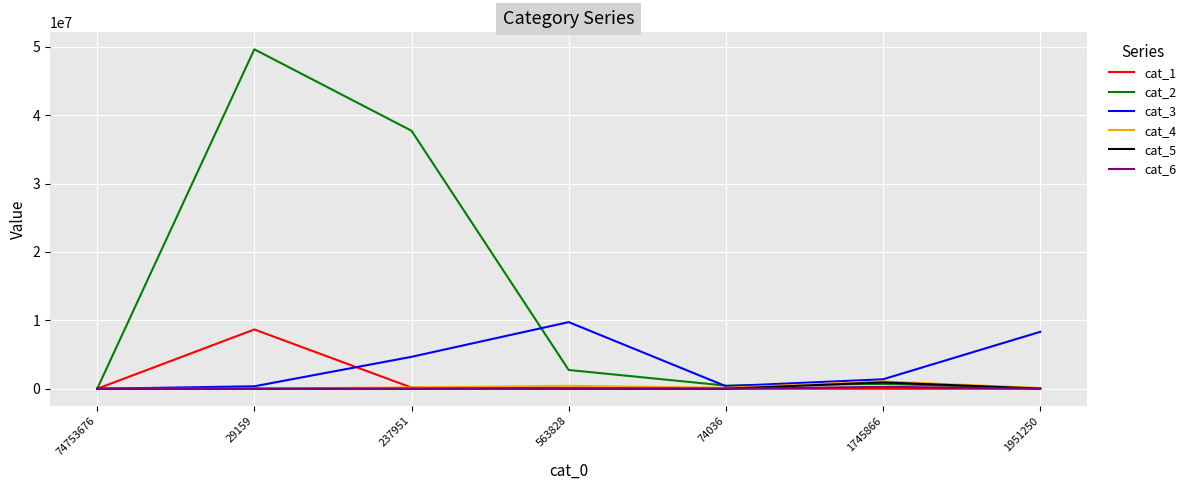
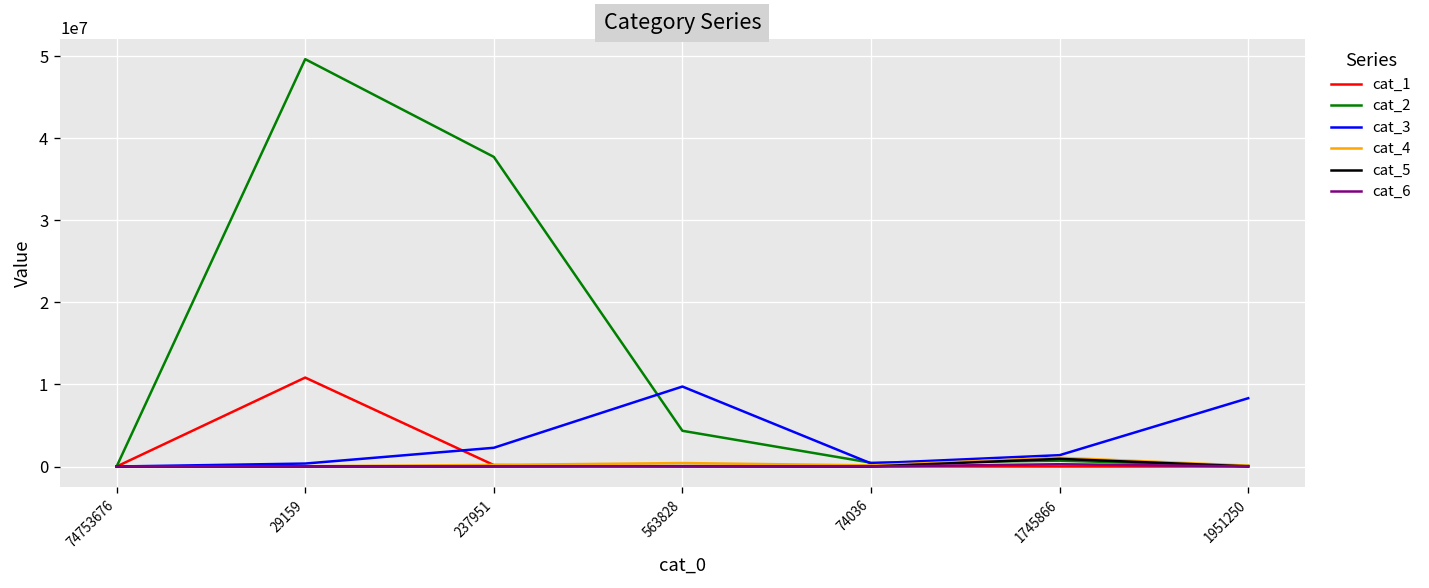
  {
    "cat_1": {
-     "29159": 9000000
+     "29159": 11000000
    },
    "cat_2": {
      "29159": 50000000,
      "237951": 38000000,
-     "563828": 3000000
+     "563828": 4000000
    },
    "cat_3": {
-     "237951": 5000000,
+     "237951": 2000000,
      "563828": 10000000,
      "1951250": 8000000
    },
    "cat_4": {
      "563828": 0
    }
  }
